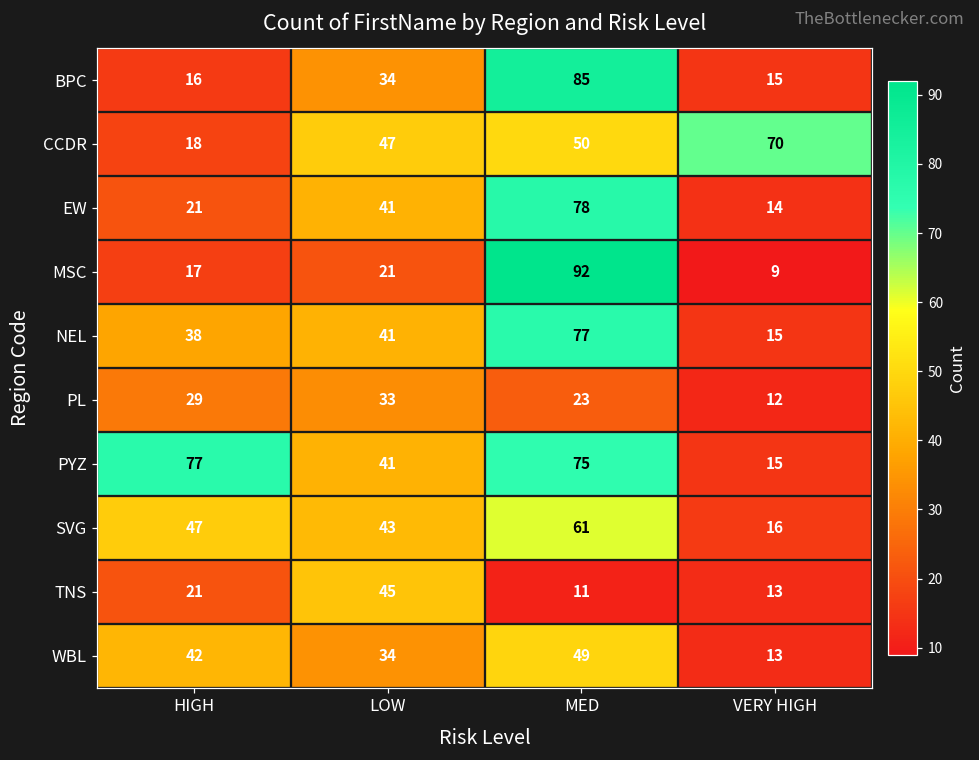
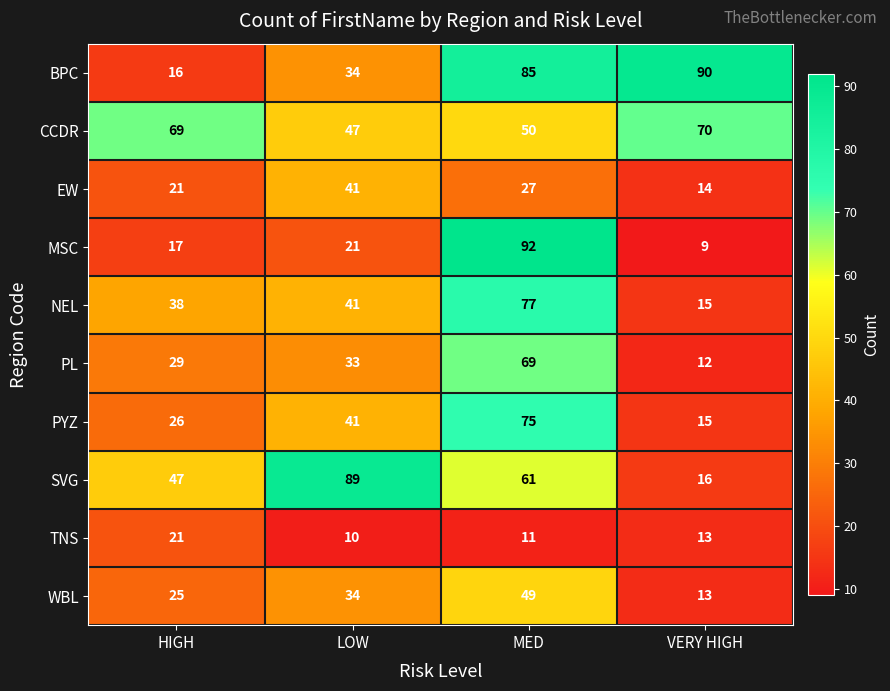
  {
    "BPC": {
      "HIGH": 16,
      "LOW": 34,
      "MED": 85,
-     "VERY HIGH": 15
+     "VERY HIGH": 90
    },
    "CCDR": {
-     "HIGH": 18,
+     "HIGH": 69,
      "LOW": 47,
      "MED": 50,
      "VERY HIGH": 70
    },
    "EW": {
      "HIGH": 21,
      "LOW": 41,
-     "MED": 78,
+     "MED": 27,
      "VERY HIGH": 14
    },
    "MSC": {
      "HIGH": 17,
      "LOW": 21,
      "MED": 92,
      "VERY HIGH": 9
    },
    "NEL": {
      "HIGH": 38,
      "LOW": 41,
      "MED": 77,
      "VERY HIGH": 15
    },
    "PL": {
      "HIGH": 29,
      "LOW": 33,
-     "MED": 23,
+     "MED": 69,
      "VERY HIGH": 12
    },
    "PYZ": {
-     "HIGH": 77,
+     "HIGH": 26,
      "LOW": 41,
      "MED": 75,
      "VERY HIGH": 15
    },
    "SVG": {
      "HIGH": 47,
-     "LOW": 43,
+     "LOW": 89,
      "MED": 61,
      "VERY HIGH": 16
    },
    "TNS": {
      "HIGH": 21,
-     "LOW": 45,
+     "LOW": 10,
      "MED": 11,
      "VERY HIGH": 13
    },
    "WBL": {
-     "HIGH": 42,
+     "HIGH": 25,
      "LOW": 34,
      "MED": 49,
      "VERY HIGH": 13
    }
  }
